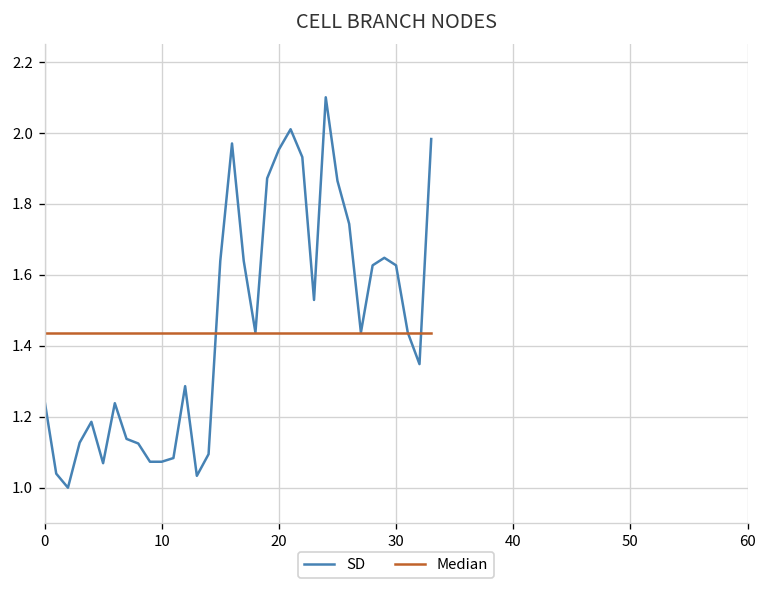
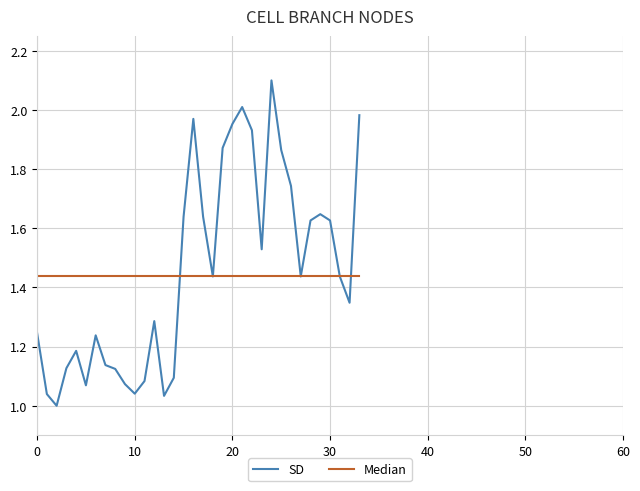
  {
    "SD": {
      "0": 1.25,
-     "10": 1.07,
+     "10": 1.04,
      "20": 1.95,
      "30": 1.63
    },
    "Median": {
      "0": 1.44,
      "10": 1.44,
      "20": 1.44,
      "30": 1.44
    }
  }
